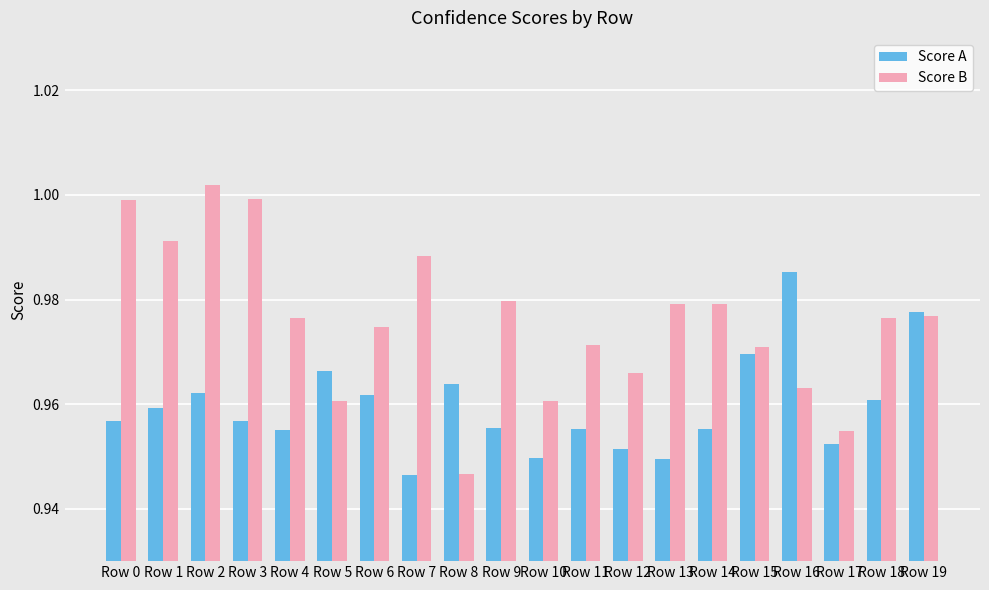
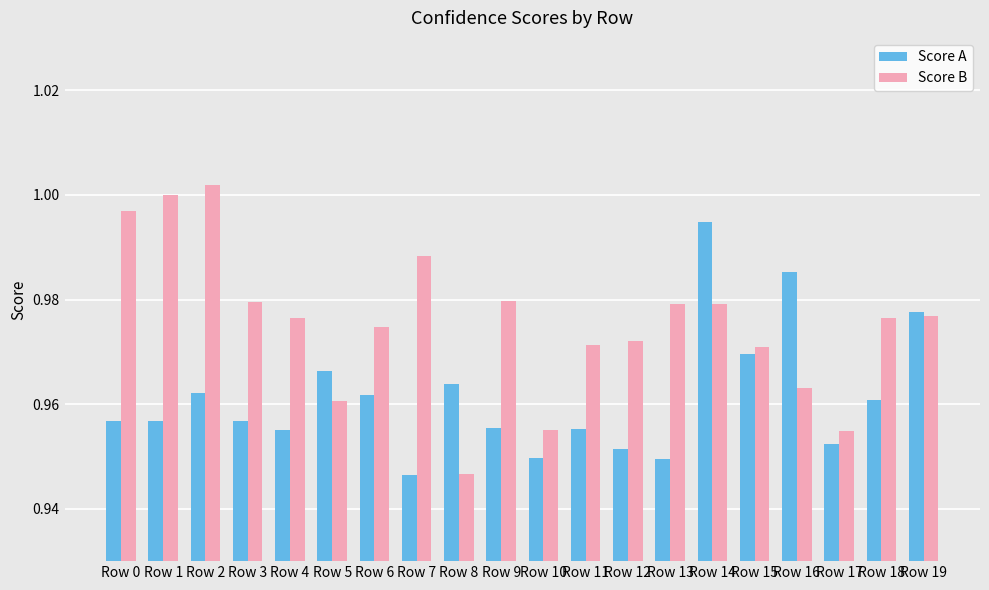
  {
    "Score A": {
      "Row 0": 0.957,
-     "Row 1": 0.959,
+     "Row 1": 0.957,
      "Row 2": 0.962,
      "Row 3": 0.957,
      "Row 4": 0.955,
      "Row 5": 0.966,
      "Row 6": 0.962,
      "Row 7": 0.947,
      "Row 8": 0.964,
      "Row 9": 0.955,
      "Row 10": 0.950,
      "Row 11": 0.955,
      "Row 12": 0.951,
      "Row 13": 0.950,
-     "Row 14": 0.955,
+     "Row 14": 0.995,
      "Row 15": 0.970,
      "Row 16": 0.985,
      "Row 17": 0.952,
      "Row 18": 0.961,
      "Row 19": 0.978
    },
    "Score B": {
-     "Row 0": 0.999,
-     "Row 1": 0.991,
+     "Row 0": 0.997,
+     "Row 1": 1.000,
      "Row 2": 1.002,
-     "Row 3": 0.999,
+     "Row 3": 0.980,
      "Row 4": 0.976,
      "Row 5": 0.961,
      "Row 6": 0.975,
      "Row 7": 0.988,
      "Row 8": 0.947,
      "Row 9": 0.980,
-     "Row 10": 0.961,
+     "Row 10": 0.955,
      "Row 11": 0.971,
-     "Row 12": 0.966,
+     "Row 12": 0.972,
      "Row 13": 0.979,
      "Row 14": 0.979,
      "Row 15": 0.971,
      "Row 16": 0.963,
      "Row 17": 0.955,
      "Row 18": 0.977,
      "Row 19": 0.977
    }
  }
